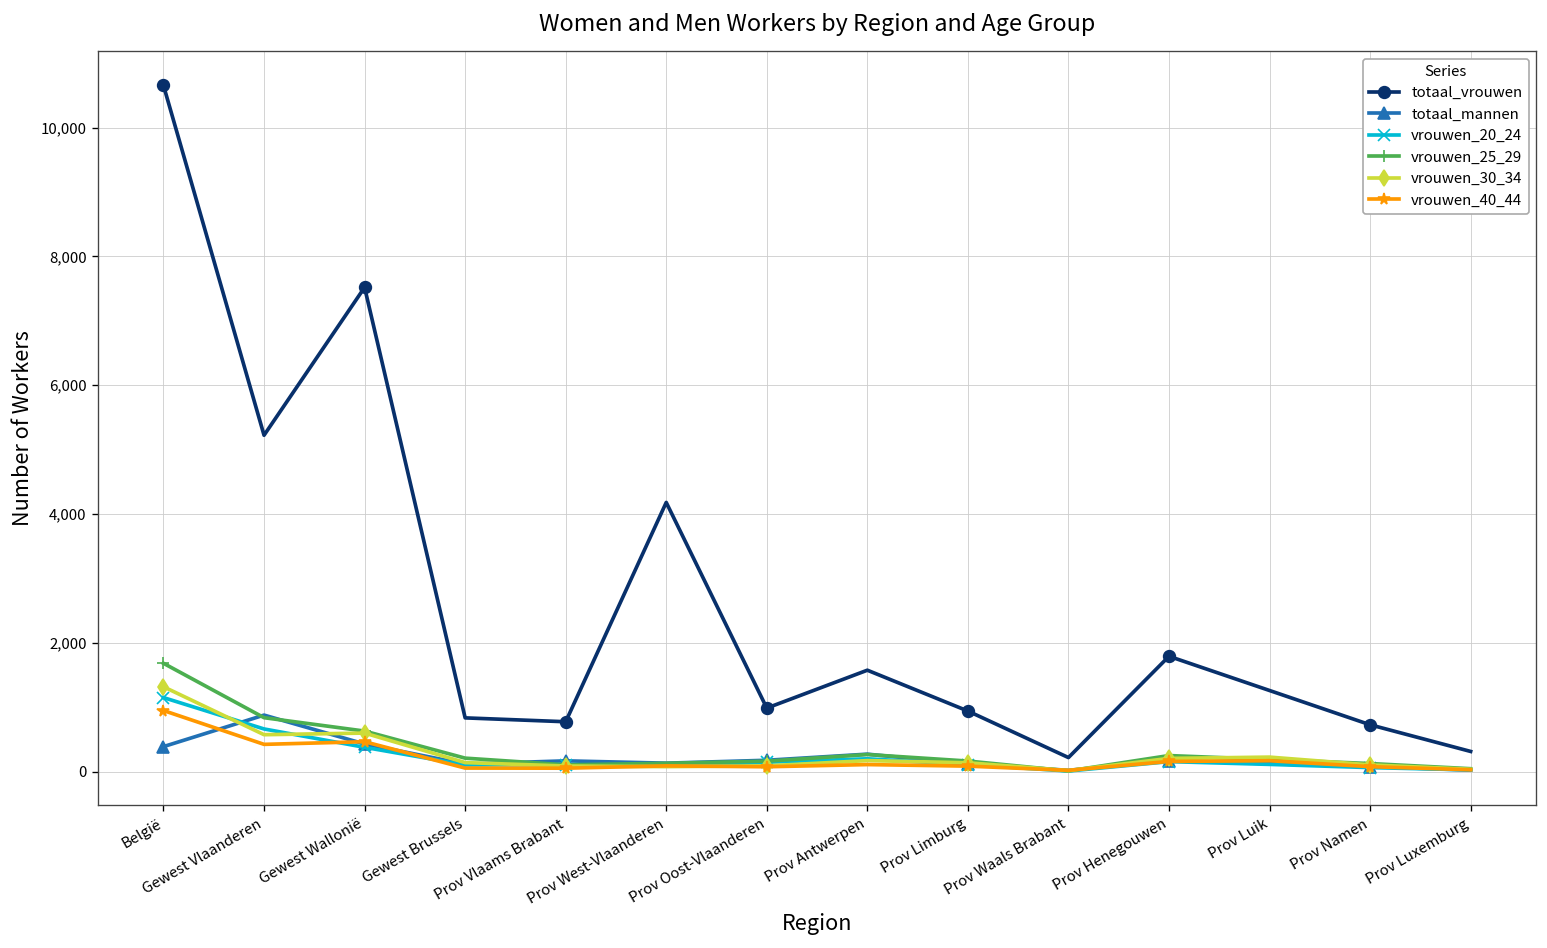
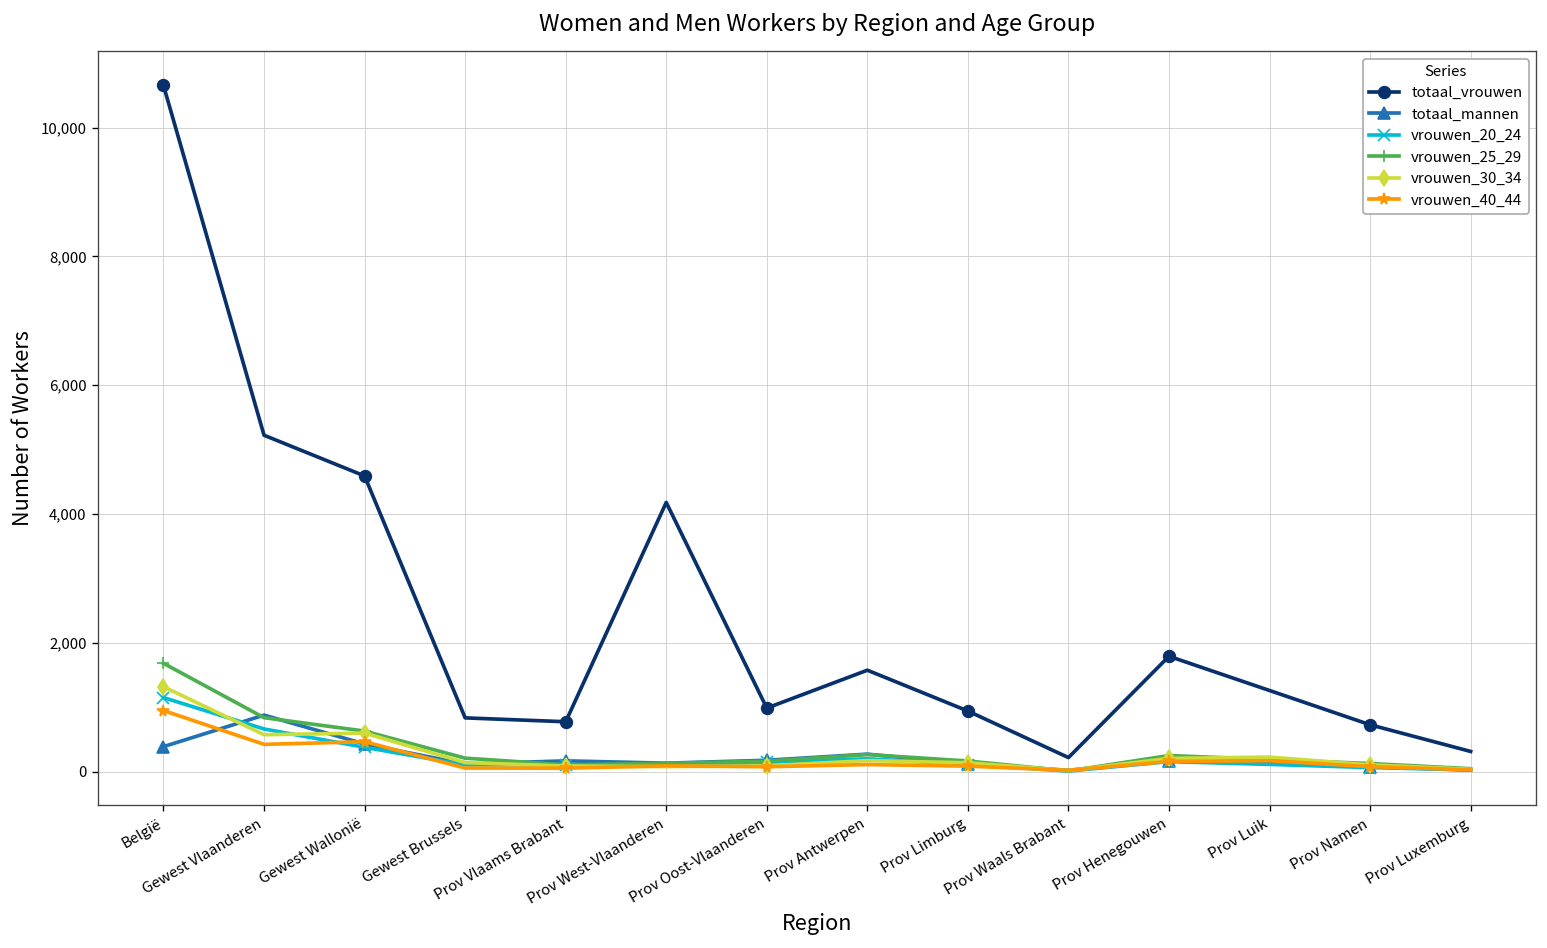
  {
    "totaal_vrouwen": {
      "België": "10,700",
      "Gewest Vlaanderen": "5,200",
-     "Gewest Wallonië": "7,500",
+     "Gewest Wallonië": "4,600",
      "Gewest Brussels": "800",
      "Prov Vlaams Brabant": "800",
      "Prov West-Vlaanderen": "4,200",
      "Prov Oost-Vlaanderen": "1,000",
      "Prov Antwerpen": "1,600",
      "Prov Limburg": "900",
      "Prov Waals Brabant": "200",
      "Prov Henegouwen": "1,800",
      "Prov Luik": "1,300",
      "Prov Namen": "700",
      "Prov Luxemburg": "300"
    },
    "totaal_mannen": {
      "België": "400",
      "Prov Vlaams Brabant": "200"
    },
    "vrouwen_20_24": {
      "België": "1,200",
      "Gewest Vlaanderen": "700",
      "Gewest Wallonië": "400"
    },
    "vrouwen_25_29": {
      "België": "1,700",
      "Gewest Brussels": "200"
    },
    "vrouwen_30_34": {
      "België": "1,300",
      "Gewest Vlaanderen": "600"
    },
    "vrouwen_40_44": {
      "België": "1,000",
      "Gewest Vlaanderen": "400",
      "Gewest Brussels": "100",
      "Prov Antwerpen": "100"
    }
  }
